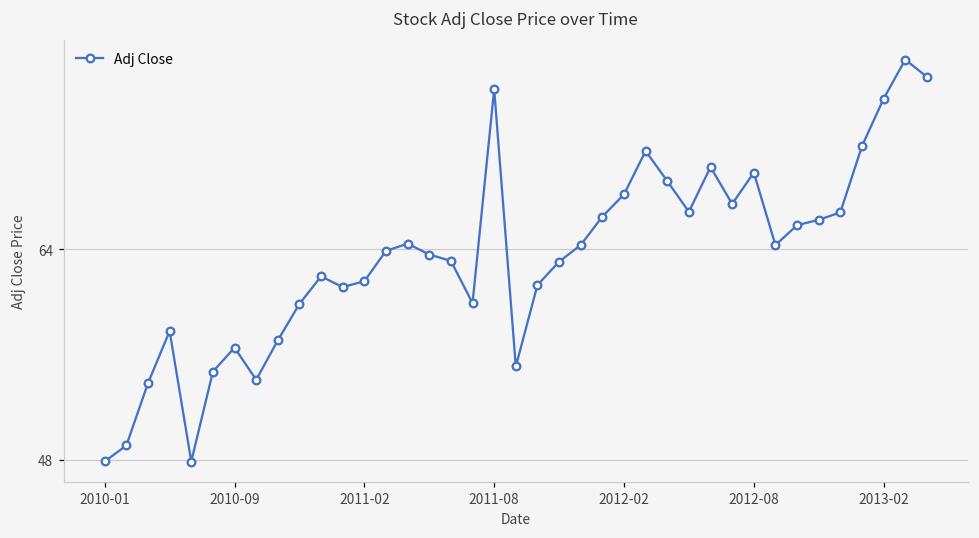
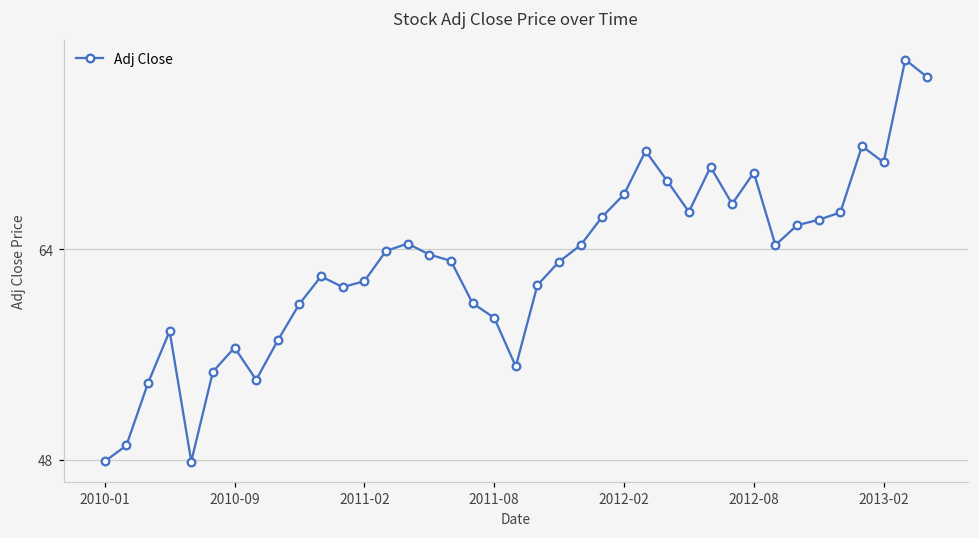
  {
    "2010-01": 47.9,
    "2010-09": 56.5,
    "2011-02": 61.6,
-   "2011-08": 76.2,
+   "2011-08": 58.8,
    "2012-02": 68.2,
    "2012-08": 69.8,
-   "2013-02": 75.4
+   "2013-02": 70.6
  }
